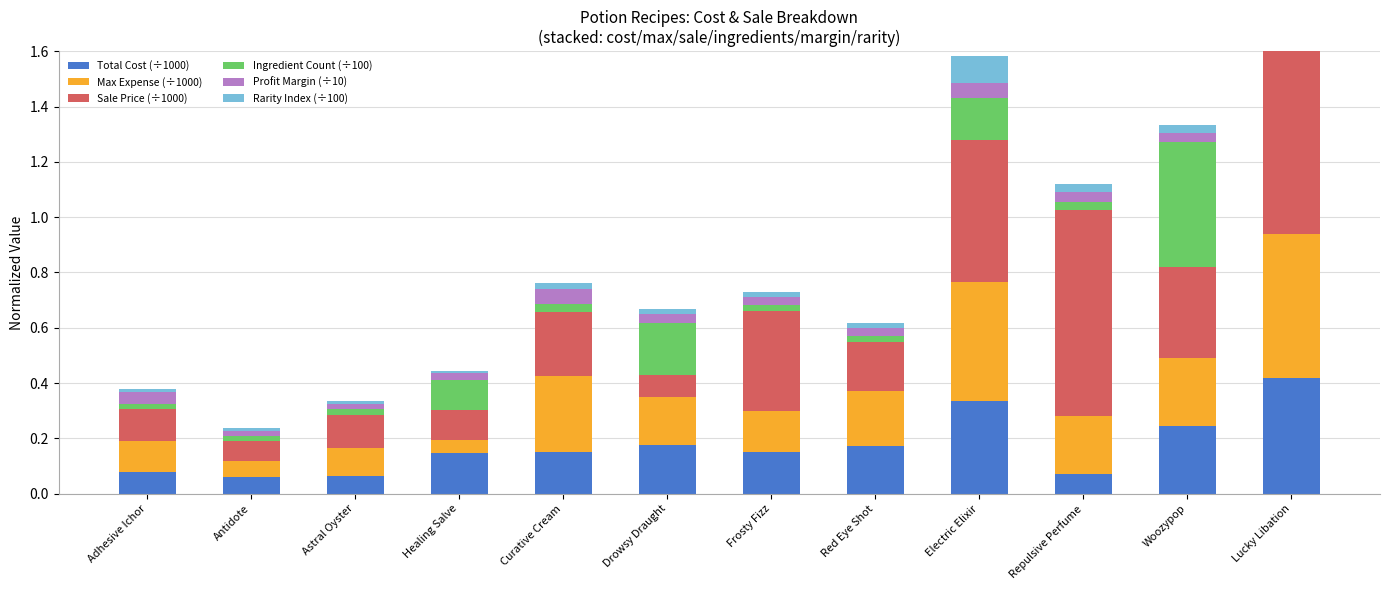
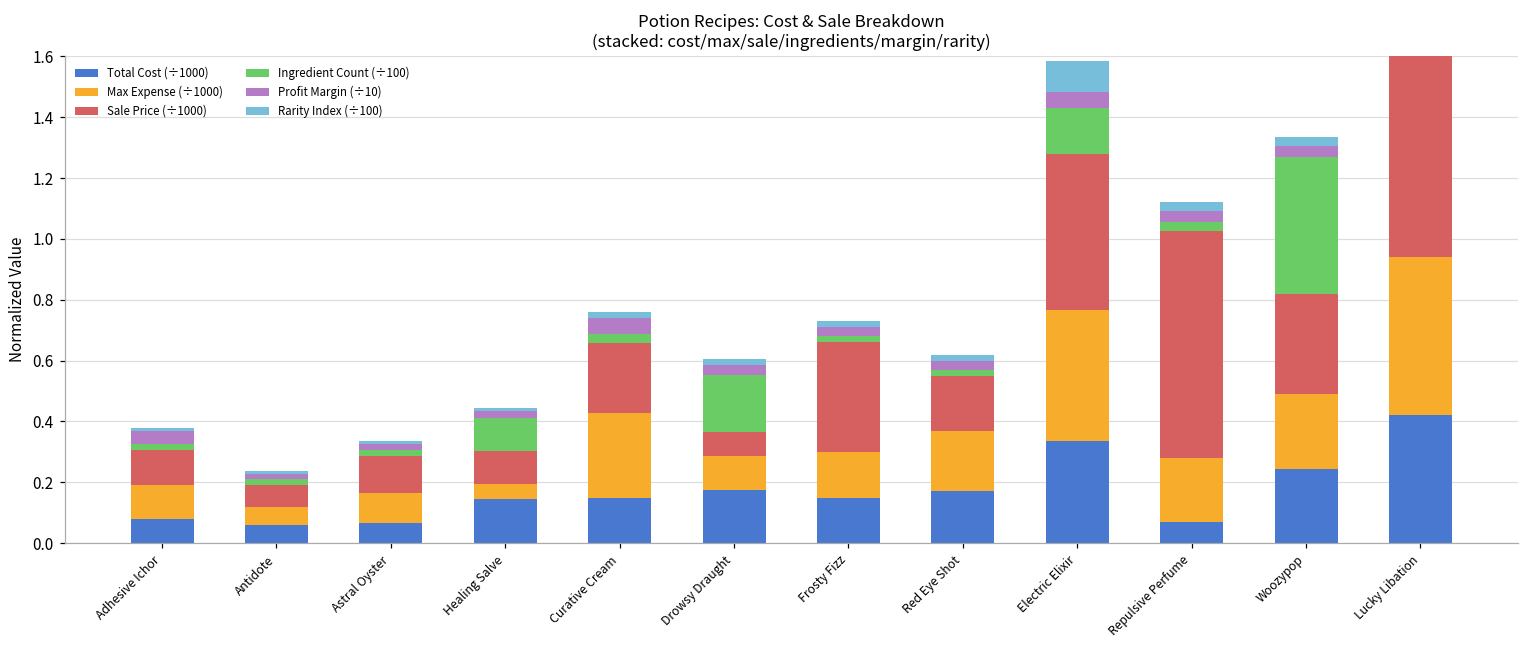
  {
    "Total Cost (÷1000)": {
      "Adhesive Ichor": 0.08,
      "Antidote": 0.06,
      "Astral Oyster": 0.07,
      "Healing Salve": 0.15,
      "Curative Cream": 0.15,
      "Drowsy Draught": 0.18,
      "Frosty Fizz": 0.15,
      "Red Eye Shot": 0.17,
      "Electric Elixir": 0.34,
      "Repulsive Perfume": 0.07,
      "Woozypop": 0.25,
      "Lucky Libation": 0.42
    },
    "Max Expense (÷1000)": {
      "Adhesive Ichor": 0.11,
      "Antidote": 0.06,
      "Astral Oyster": 0.10,
      "Healing Salve": 0.05,
      "Curative Cream": 0.28,
-     "Drowsy Draught": 0.18,
+     "Drowsy Draught": 0.11,
      "Frosty Fizz": 0.15,
      "Red Eye Shot": 0.20,
      "Electric Elixir": 0.43,
      "Repulsive Perfume": 0.21,
      "Woozypop": 0.25,
      "Lucky Libation": 0.52
    },
    "Sale Price (÷1000)": {
      "Adhesive Ichor": 0.11,
      "Antidote": 0.07,
      "Astral Oyster": 0.12,
      "Healing Salve": 0.11,
      "Curative Cream": 0.23,
      "Drowsy Draught": 0.08,
      "Frosty Fizz": 0.36,
      "Red Eye Shot": 0.18,
      "Electric Elixir": 0.52,
      "Repulsive Perfume": 0.74,
      "Woozypop": 0.33,
      "Lucky Libation": 0.66
    },
    "Ingredient Count (÷100)": {
      "Adhesive Ichor": 0.02,
      "Antidote": 0.02,
      "Astral Oyster": 0.02,
      "Healing Salve": 0.11,
      "Curative Cream": 0.03,
      "Drowsy Draught": 0.19,
      "Frosty Fizz": 0.02,
      "Red Eye Shot": 0.02,
      "Electric Elixir": 0.15,
      "Repulsive Perfume": 0.03,
      "Woozypop": 0.45
    },
    "Profit Margin (÷10)": {
      "Adhesive Ichor": 0.04,
      "Antidote": 0.02,
      "Astral Oyster": 0.02,
      "Healing Salve": 0.02,
      "Curative Cream": 0.05,
      "Drowsy Draught": 0.03,
      "Frosty Fizz": 0.03,
      "Red Eye Shot": 0.03,
      "Electric Elixir": 0.05,
      "Repulsive Perfume": 0.04,
      "Woozypop": 0.03
    },
    "Rarity Index (÷100)": {
      "Adhesive Ichor": 0.01,
      "Antidote": 0.01,
      "Astral Oyster": 0.01,
      "Healing Salve": 0.01,
      "Curative Cream": 0.02,
      "Drowsy Draught": 0.02,
      "Frosty Fizz": 0.02,
      "Red Eye Shot": 0.02,
      "Electric Elixir": 0.10,
      "Repulsive Perfume": 0.03,
      "Woozypop": 0.03
    }
  }
